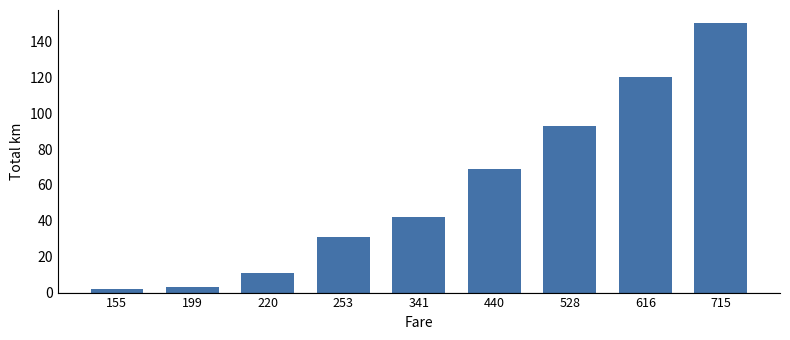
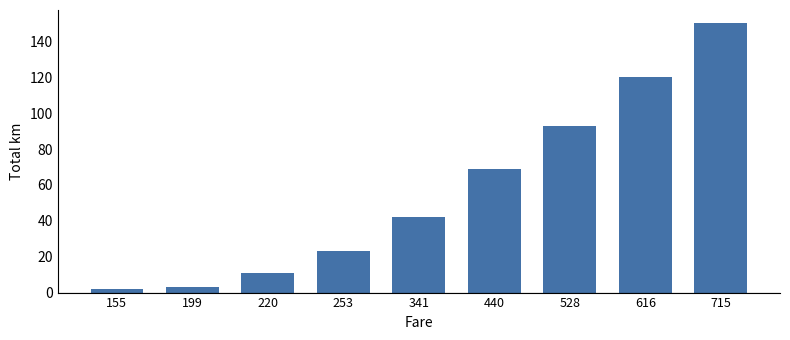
  {
    "155": 2,
    "199": 3,
    "220": 11,
-   "253": 31,
+   "253": 23,
    "341": 42,
    "440": 69,
    "528": 93,
    "616": 120,
    "715": 150
  }
